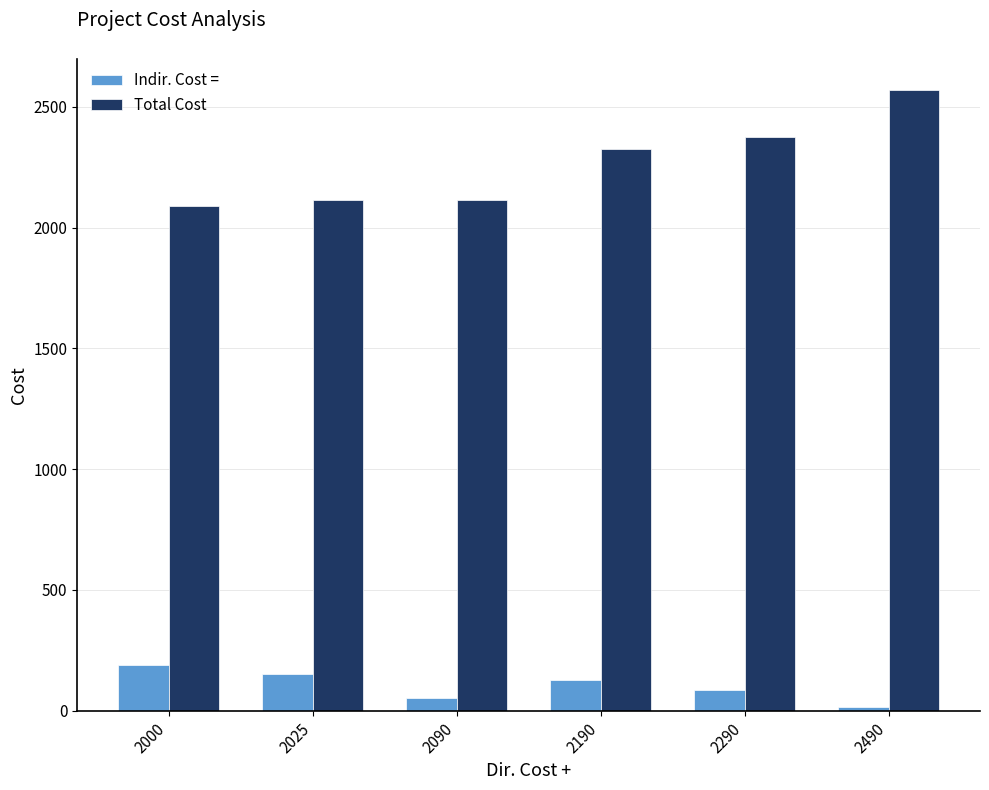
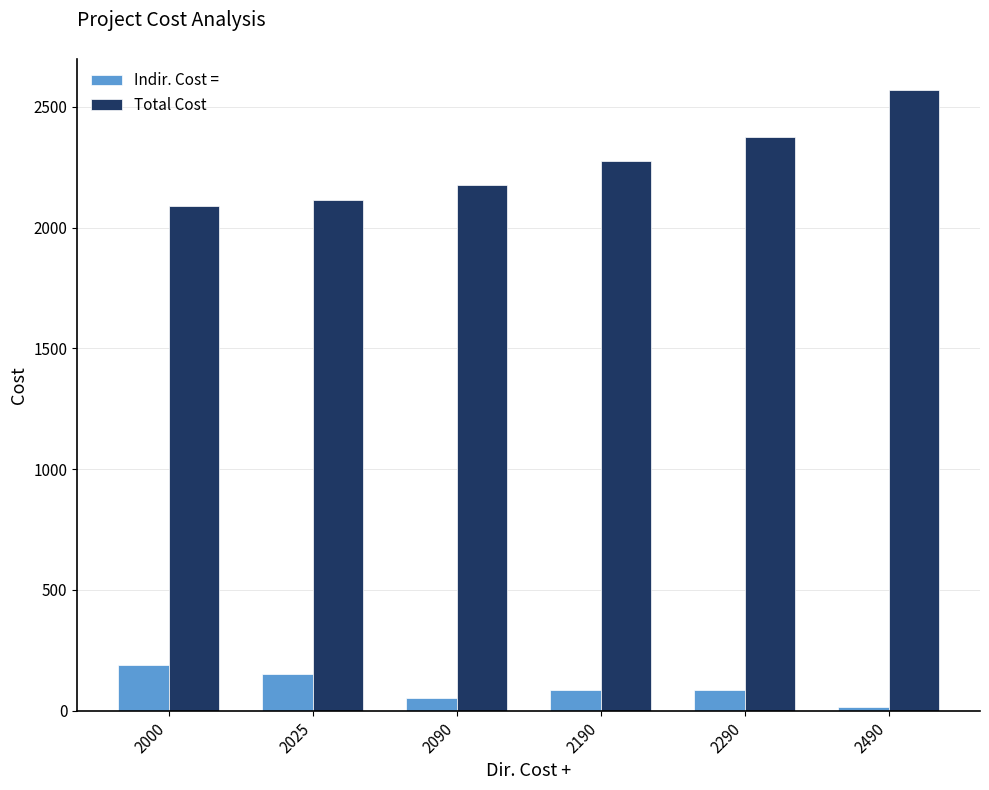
  {
    "Indir. Cost =": {
      "2000": 190,
      "2025": 150,
      "2090": 50,
-     "2190": 130,
+     "2190": 90,
      "2290": 80,
      "2490": 20
    },
    "Total Cost": {
      "2000": 2090,
      "2025": 2120,
-     "2090": 2120,
-     "2190": 2330,
+     "2090": 2180,
+     "2190": 2280,
      "2290": 2370,
      "2490": 2570
    }
  }
